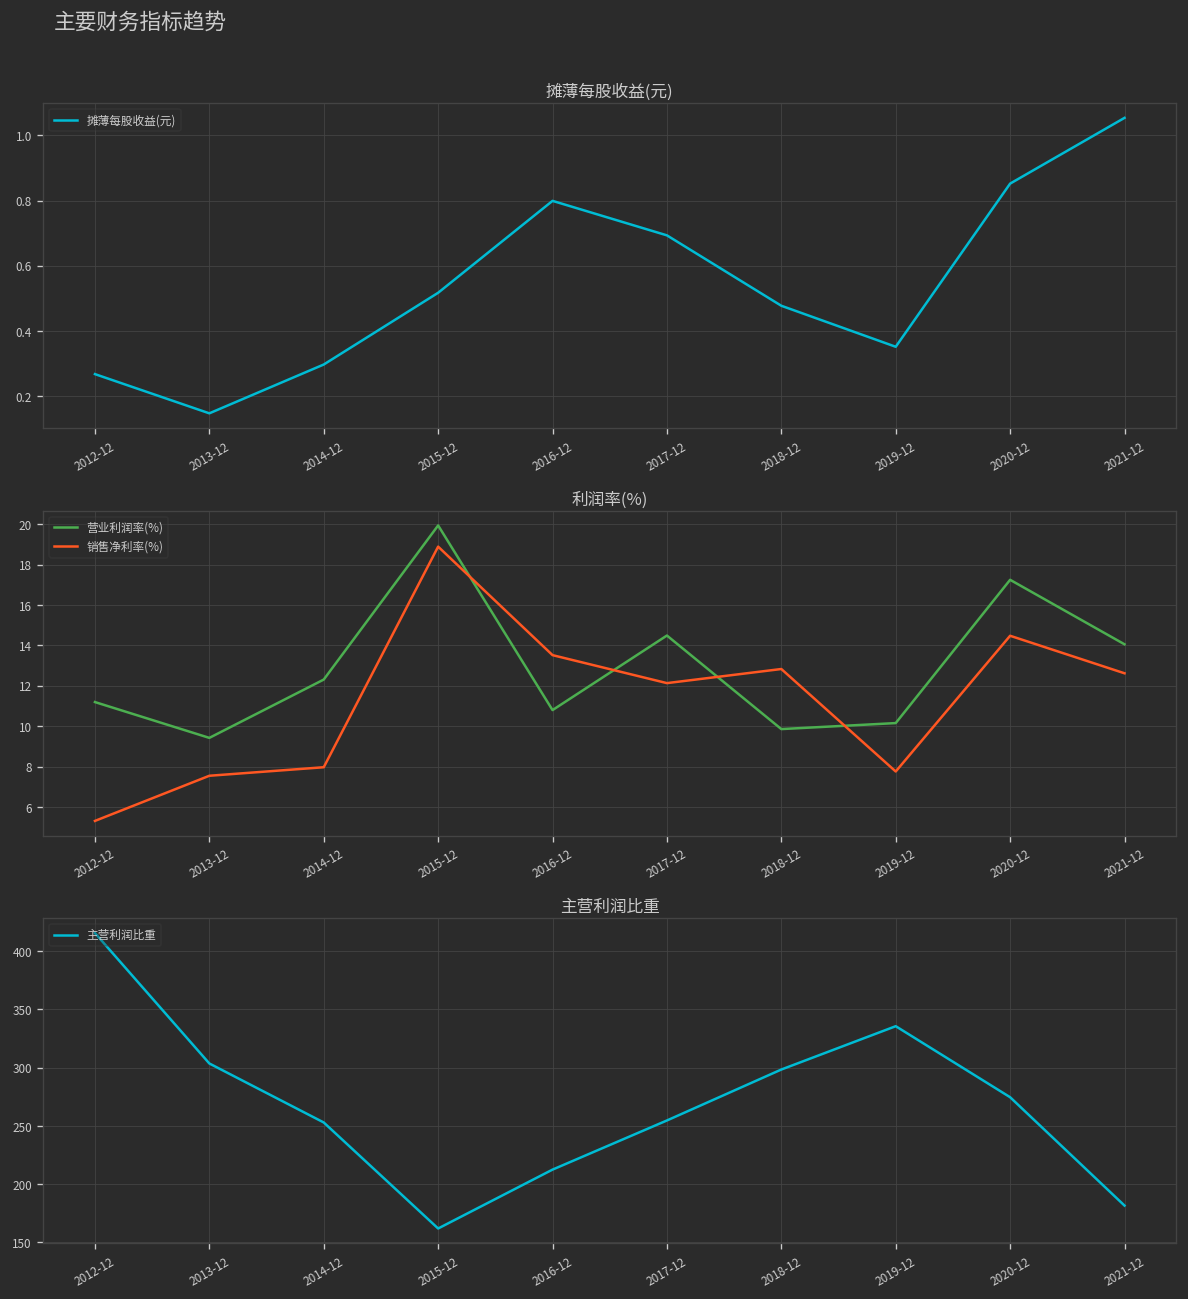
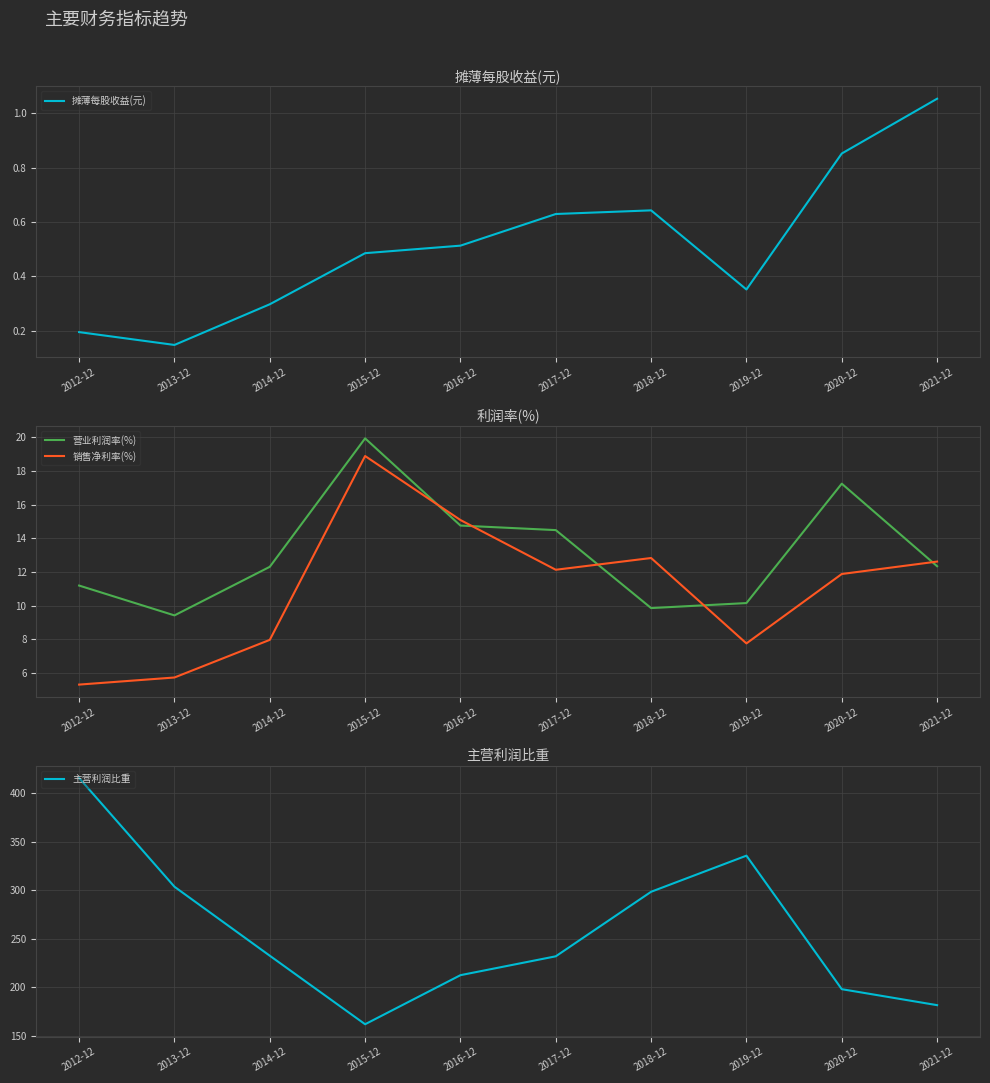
  {
    "摊薄每股收益(元)": {
-     "2012-12": 0.27,
+     "2012-12": 0.20,
      "2013-12": 0.15,
      "2014-12": 0.30,
-     "2015-12": 0.52,
-     "2016-12": 0.80,
-     "2017-12": 0.69,
-     "2018-12": 0.48,
+     "2015-12": 0.49,
+     "2016-12": 0.51,
+     "2017-12": 0.63,
+     "2018-12": 0.64,
      "2019-12": 0.35,
      "2020-12": 0.85,
      "2021-12": 1.05
    },
    "利润率(%)": {
      "营业利润率(%)": {
        "2012-12": 11.2,
        "2013-12": 9.4,
        "2014-12": 12.3,
        "2015-12": 19.9,
-       "2016-12": 10.8,
+       "2016-12": 14.8,
        "2017-12": 14.5,
        "2018-12": 9.9,
        "2019-12": 10.2,
        "2020-12": 17.2,
-       "2021-12": 14.1
+       "2021-12": 12.3
      },
      "销售净利率(%)": {
        "2012-12": 5.3,
-       "2013-12": 7.5,
+       "2013-12": 5.7,
        "2014-12": 8.0,
        "2015-12": 18.9,
-       "2016-12": 13.5,
+       "2016-12": 15.1,
        "2017-12": 12.1,
        "2018-12": 12.8,
        "2019-12": 7.8,
-       "2020-12": 14.5,
+       "2020-12": 11.9,
        "2021-12": 12.6
      }
    },
    "主营利润比重": {
      "2013-12": 300,
-     "2014-12": 250,
+     "2014-12": 230,
      "2015-12": 160,
      "2016-12": 210,
-     "2017-12": 250,
+     "2017-12": 230,
      "2018-12": 300,
      "2019-12": 340,
-     "2020-12": 270,
+     "2020-12": 200,
      "2021-12": 180
    }
  }
